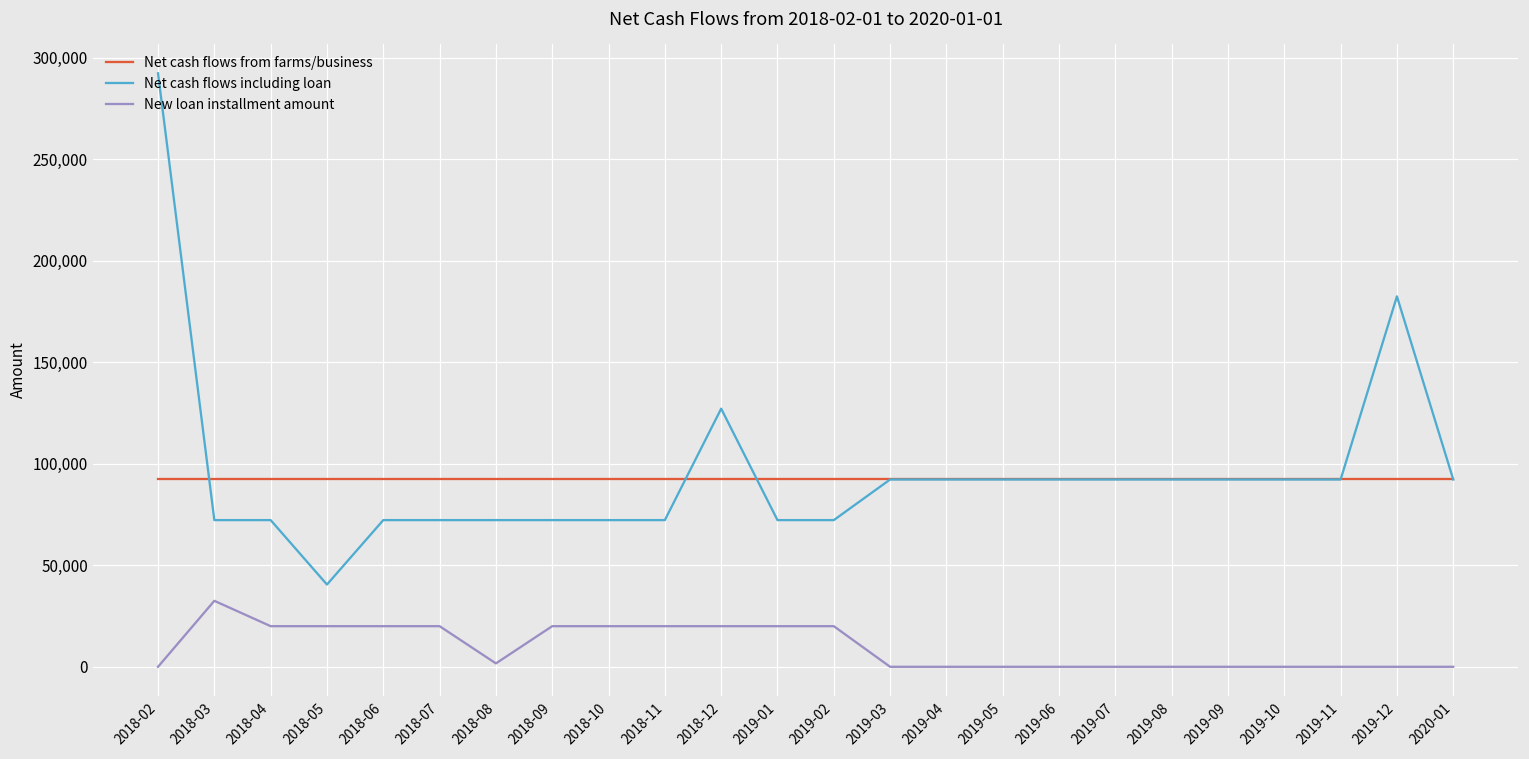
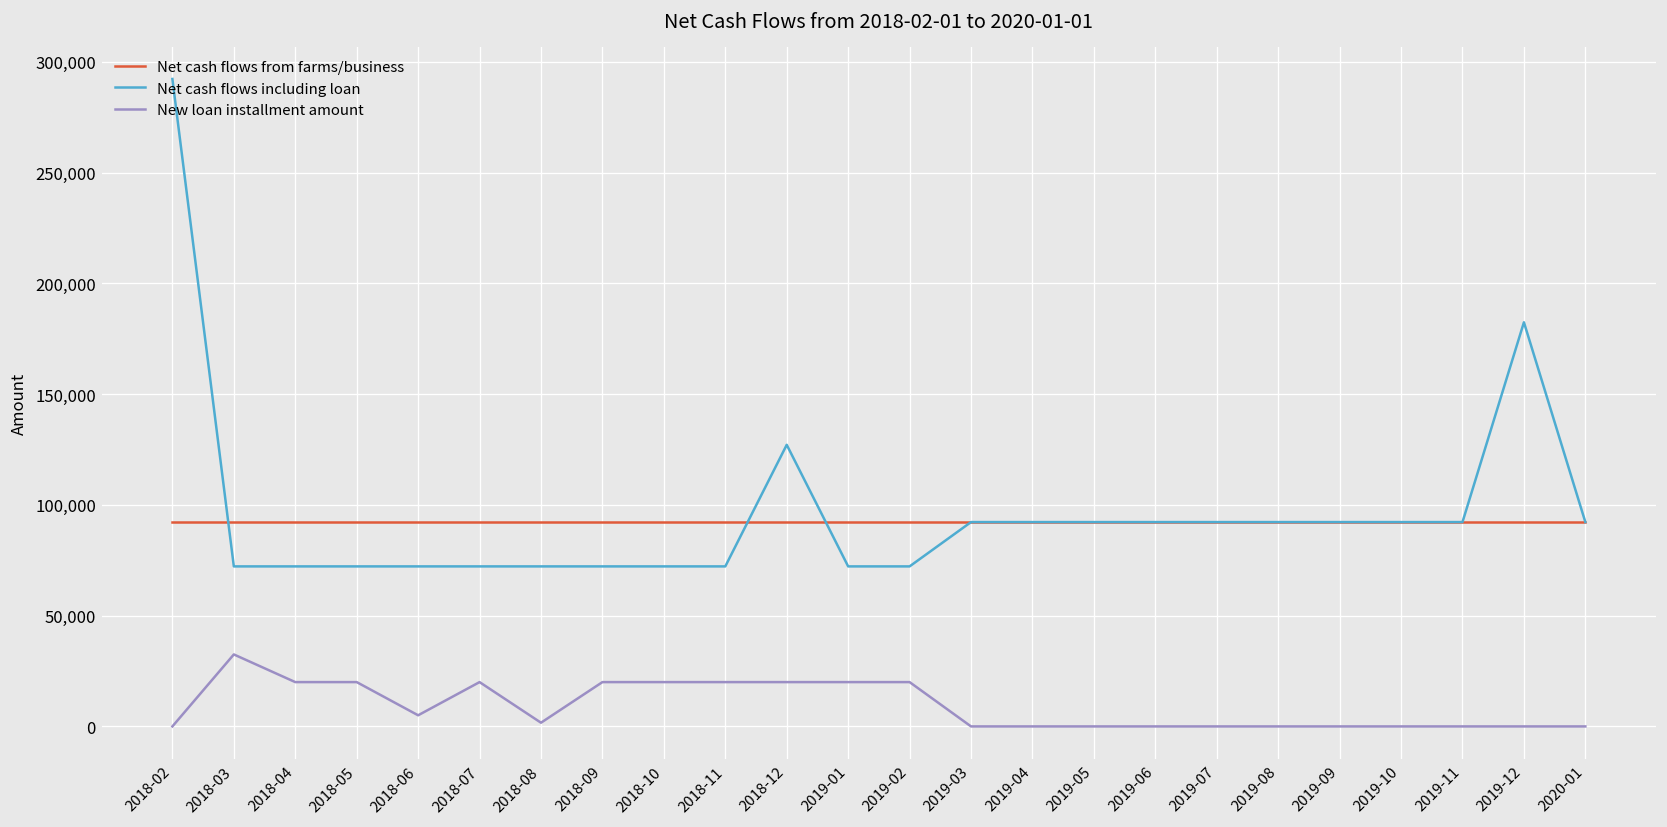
  {
    "Net cash flows from farms/business": {
      "2018-02": "92,000",
      "2018-03": "92,000",
      "2018-04": "92,000",
      "2018-05": "92,000",
      "2018-06": "92,000",
      "2018-07": "92,000",
      "2018-08": "92,000",
      "2018-09": "92,000",
      "2018-10": "92,000",
      "2018-11": "92,000",
      "2018-12": "92,000",
      "2019-01": "92,000",
      "2019-02": "92,000",
      "2019-12": "92,000"
    },
    "Net cash flows including loan": {
      "2018-02": "292,000",
      "2018-03": "72,000",
      "2018-04": "72,000",
-     "2018-05": "41,000",
+     "2018-05": "72,000",
      "2018-06": "72,000",
      "2018-07": "72,000",
      "2018-08": "72,000",
      "2018-09": "72,000",
      "2018-10": "72,000",
      "2018-11": "72,000",
      "2018-12": "127,000",
      "2019-01": "72,000",
      "2019-02": "72,000",
      "2019-12": "182,000"
    },
    "New loan installment amount": {
      "2018-02": "0",
      "2018-03": "32,000",
      "2018-04": "20,000",
      "2018-05": "20,000",
-     "2018-06": "20,000",
+     "2018-06": "5,000",
      "2018-07": "20,000",
      "2018-08": "2,000",
      "2018-09": "20,000",
      "2018-10": "20,000",
      "2018-11": "20,000",
      "2018-12": "20,000",
      "2019-01": "20,000",
      "2019-02": "20,000",
      "2019-03": "0",
      "2019-04": "0",
      "2019-05": "0",
      "2019-06": "0",
      "2019-07": "0",
      "2019-08": "0",
      "2019-09": "0",
      "2019-10": "0",
      "2019-11": "0",
      "2019-12": "0",
      "2020-01": "0"
    }
  }
